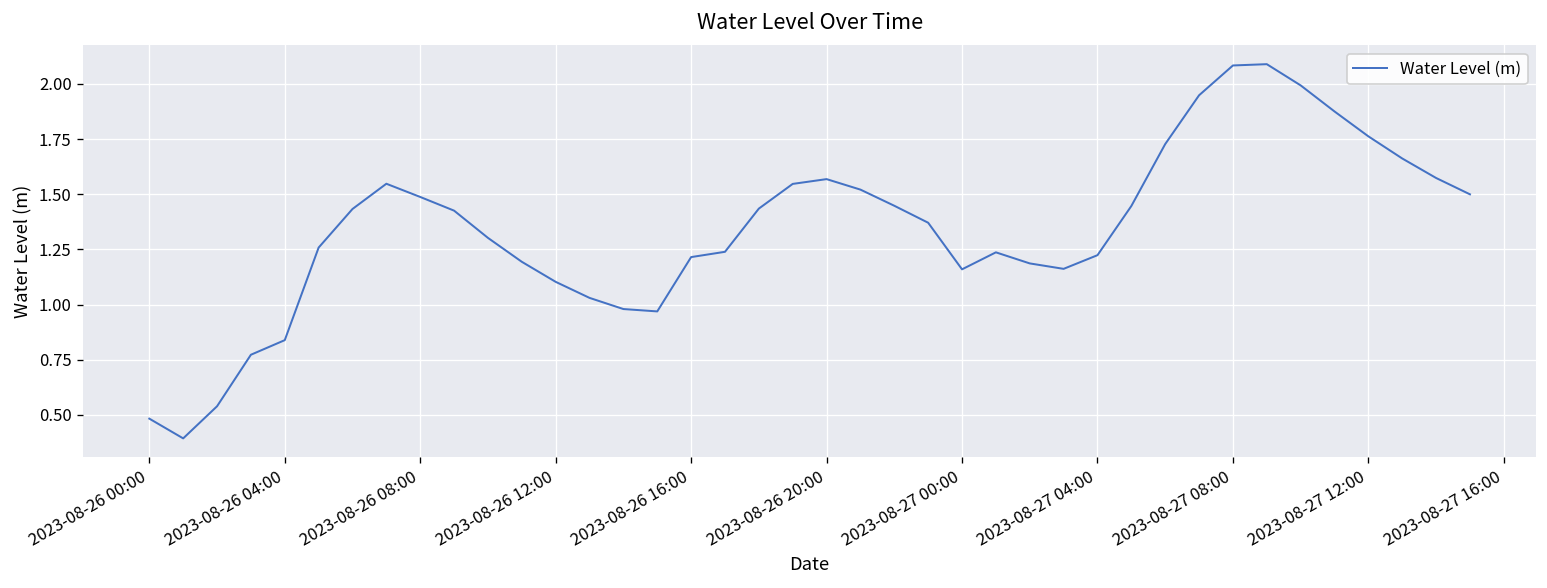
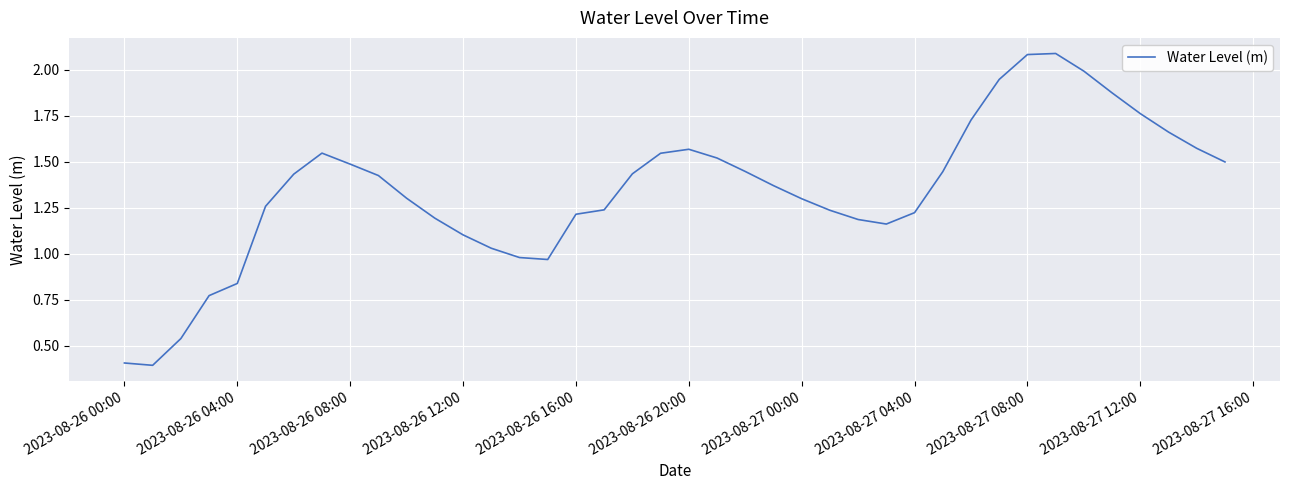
  {
-   "2023-08-26 00:00": 0.48,
+   "2023-08-26 00:00": 0.41,
    "2023-08-26 04:00": 0.84,
    "2023-08-26 08:00": 1.49,
    "2023-08-26 12:00": 1.10,
    "2023-08-26 16:00": 1.22,
    "2023-08-26 20:00": 1.57,
-   "2023-08-27 00:00": 1.16,
+   "2023-08-27 00:00": 1.30,
    "2023-08-27 04:00": 1.22,
    "2023-08-27 08:00": 2.08,
    "2023-08-27 12:00": 1.76
  }
